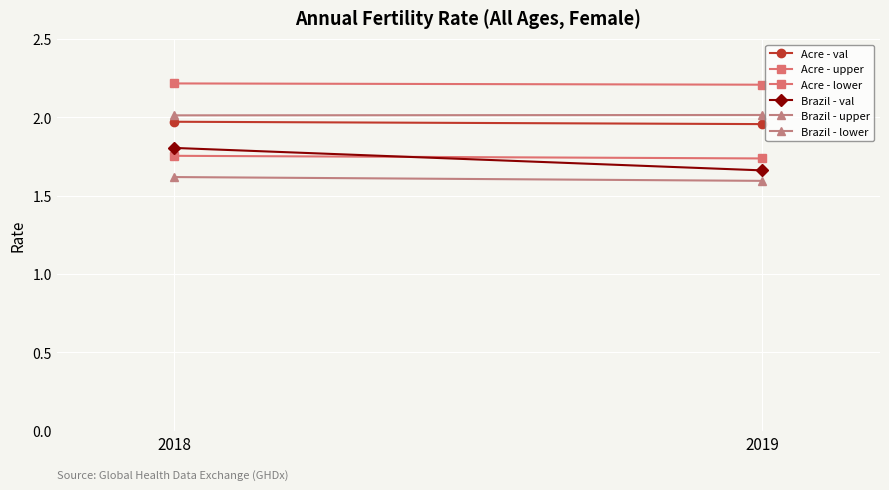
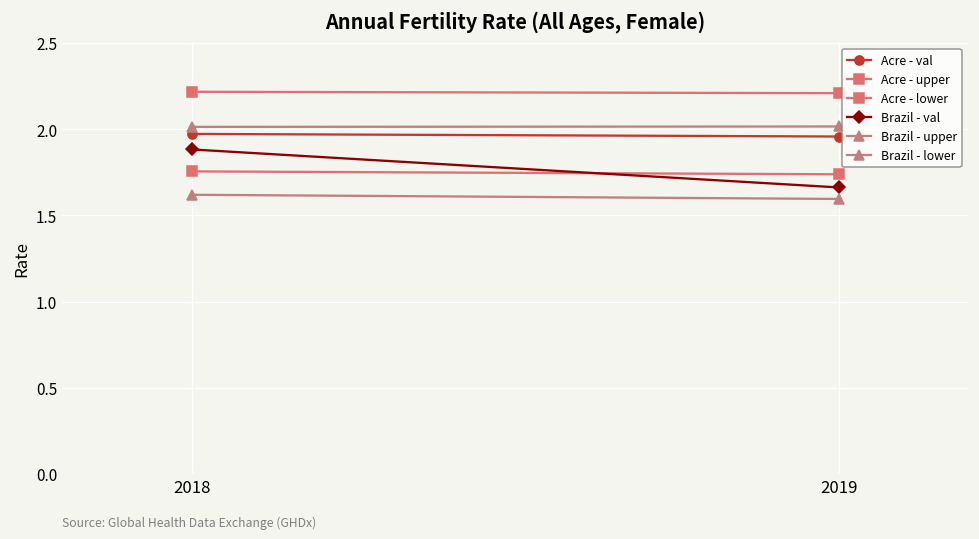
  {
    "Acre - val": {
      "2018": 1.97,
      "2019": 1.96
    },
    "Brazil - val": {
-     "2018": 1.81,
+     "2018": 1.88,
      "2019": 1.66
    }
  }
